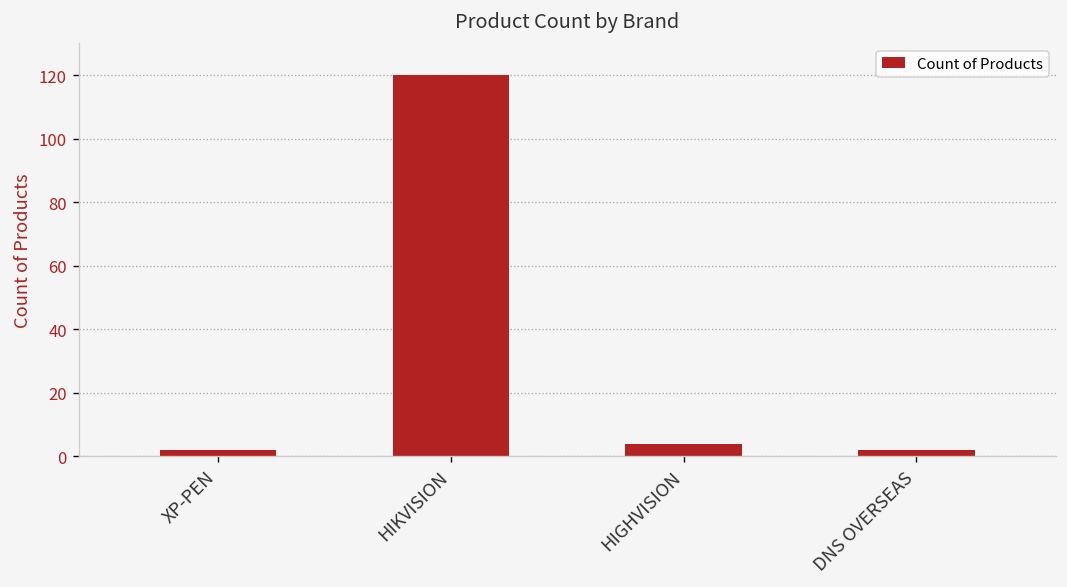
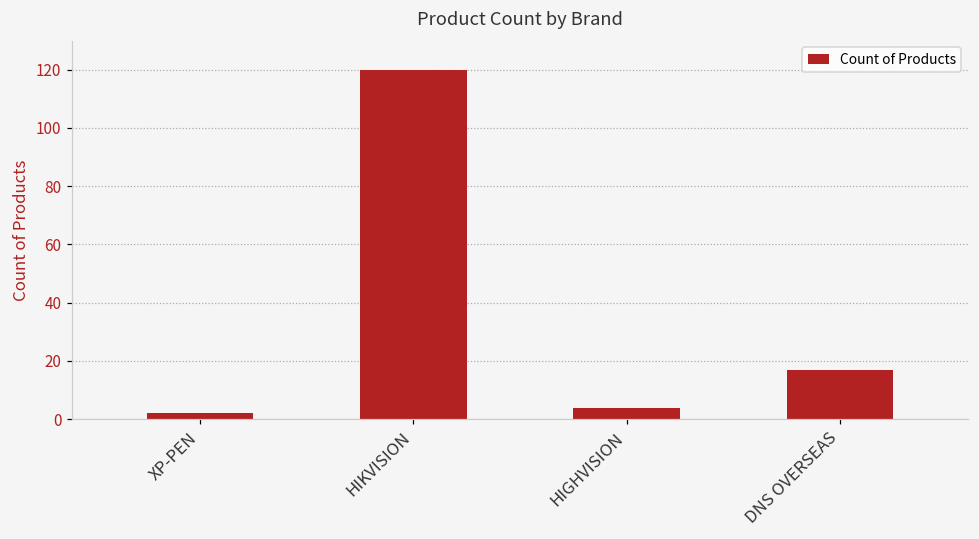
  {
    "XP-PEN": 2,
    "HIKVISION": 120,
    "HIGHVISION": 4,
-   "DNS OVERSEAS": 2
+   "DNS OVERSEAS": 17
  }
